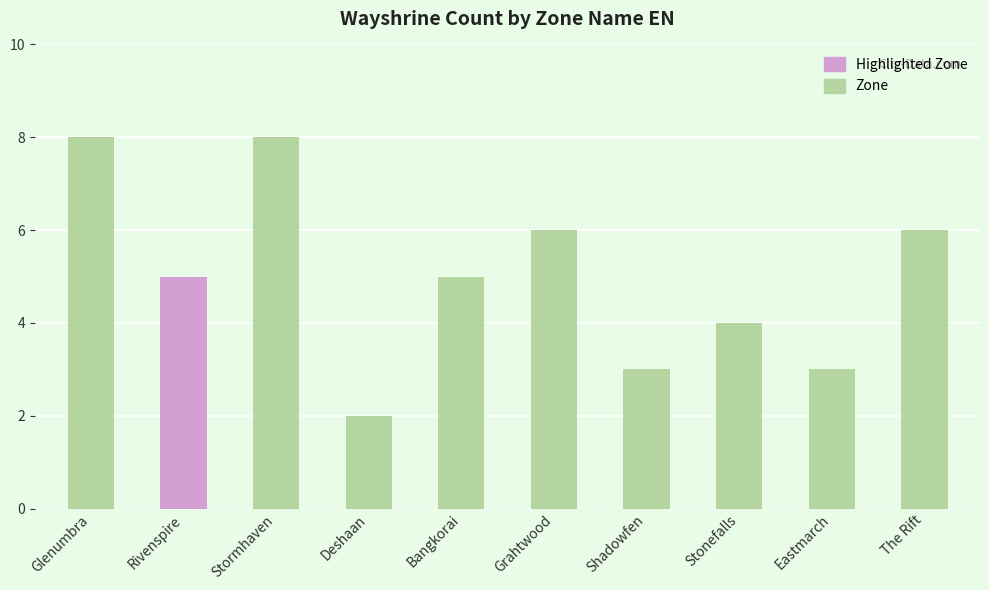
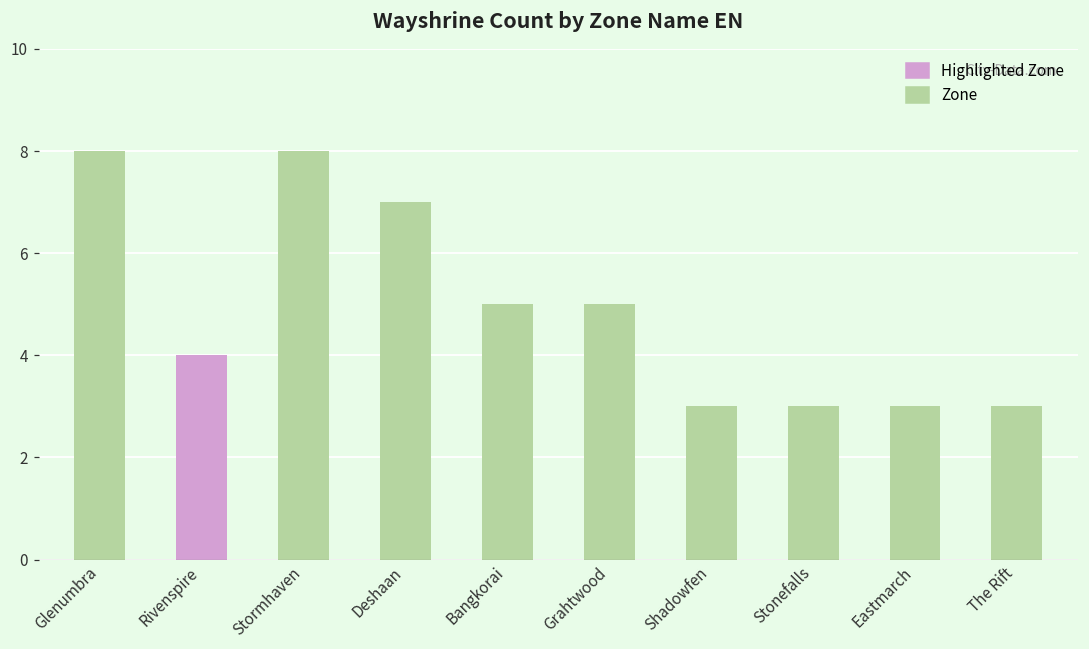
  {
    "Glenumbra": 8,
-   "Rivenspire": 5,
+   "Rivenspire": 4,
    "Stormhaven": 8,
-   "Deshaan": 2,
+   "Deshaan": 7,
    "Bangkorai": 5,
-   "Grahtwood": 6,
+   "Grahtwood": 5,
    "Shadowfen": 3,
-   "Stonefalls": 4,
+   "Stonefalls": 3,
    "Eastmarch": 3,
-   "The Rift": 6
+   "The Rift": 3
  }
